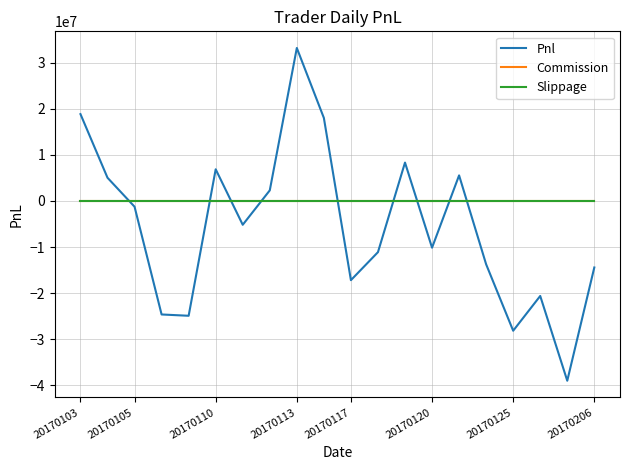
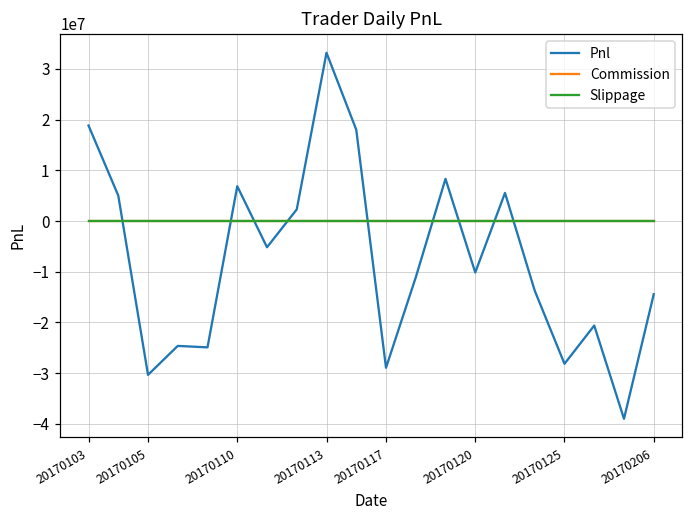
  {
    "Pnl": {
      "20170103": 19000000,
-     "20170105": -1000000,
+     "20170105": -30000000,
      "20170110": 7000000,
      "20170113": 33000000,
-     "20170117": -17000000,
+     "20170117": -29000000,
      "20170120": -10000000,
      "20170125": -28000000,
      "20170206": -14000000
    },
    "Slippage": {
      "20170103": 0,
      "20170105": 0,
      "20170110": 0,
      "20170113": 0,
      "20170117": 0,
      "20170120": 0,
      "20170125": 0,
      "20170206": 0
    }
  }
